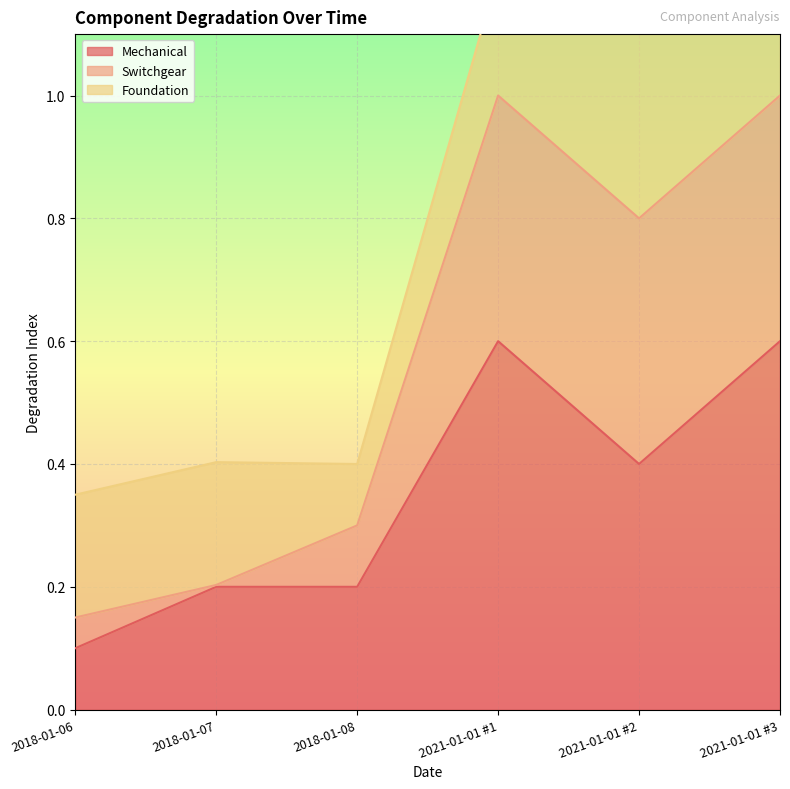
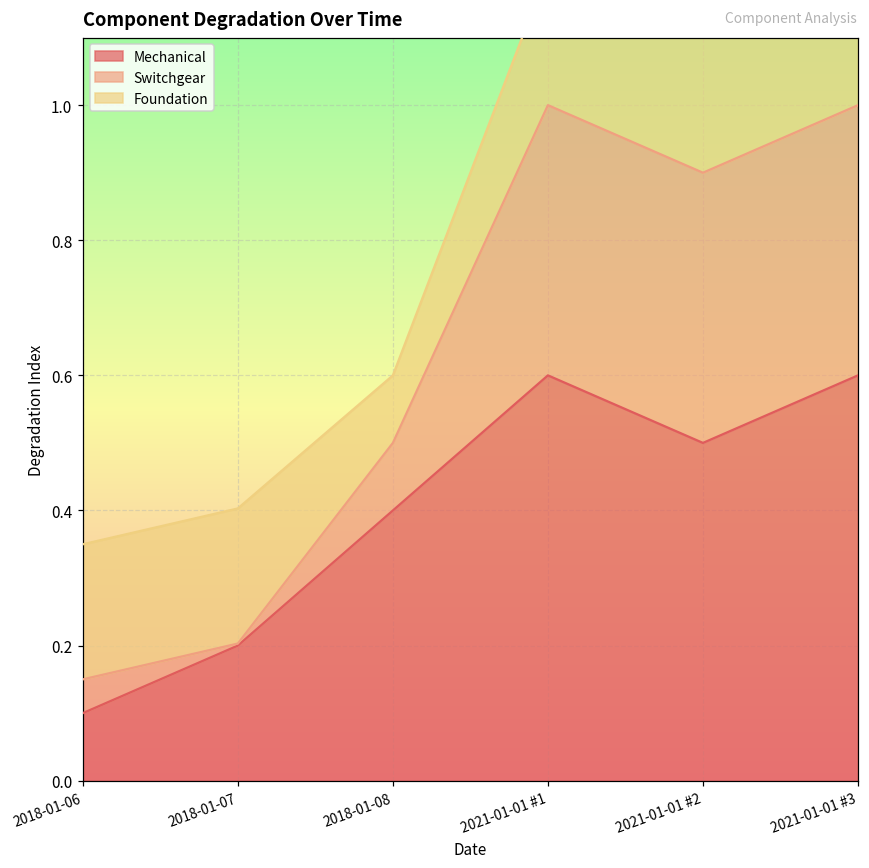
  {
    "Mechanical": {
      "2018-01-06": 0.1,
-     "2018-01-08": 0.2,
+     "2018-01-08": 0.4,
      "2021-01-01 #1": 0.6,
-     "2021-01-01 #2": 0.4,
+     "2021-01-01 #2": 0.5,
      "2021-01-01 #3": 0.6
    }
  }
